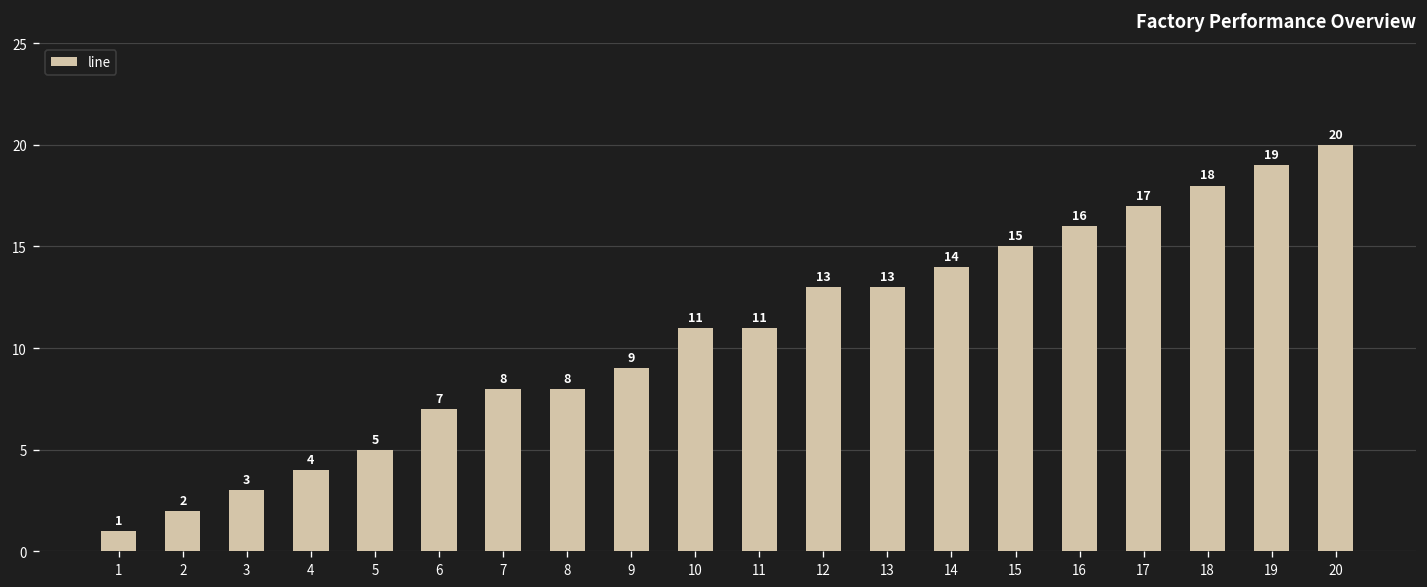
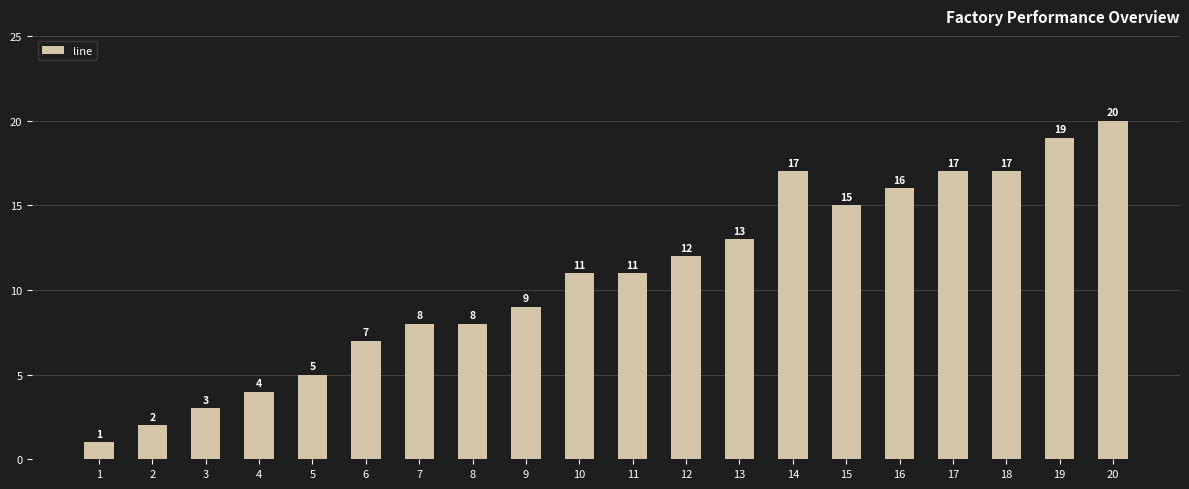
  {
    "1": 1,
    "2": 2,
    "3": 3,
    "4": 4,
    "5": 5,
    "6": 7,
    "7": 8,
    "8": 8,
    "9": 9,
    "10": 11,
    "11": 11,
-   "12": 13,
+   "12": 12,
    "13": 13,
-   "14": 14,
+   "14": 17,
    "15": 15,
    "16": 16,
    "17": 17,
-   "18": 18,
+   "18": 17,
    "19": 19,
    "20": 20
  }
